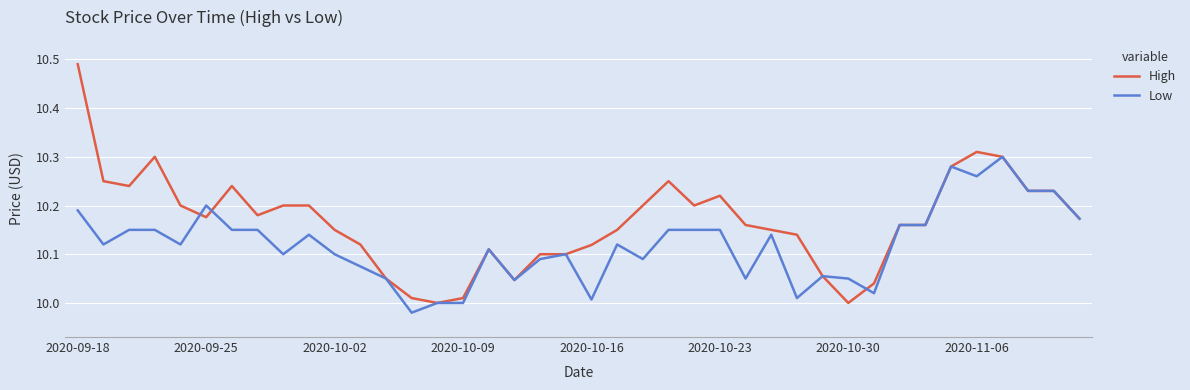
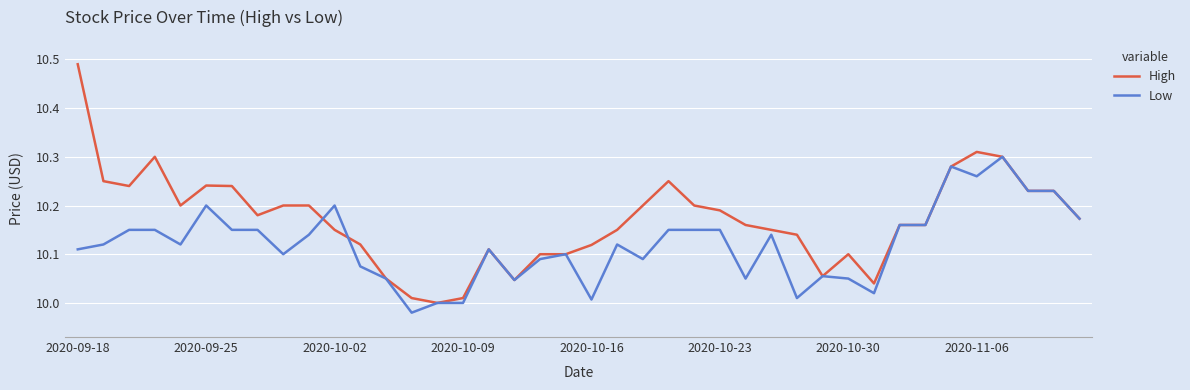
  {
    "High": {
      "2020-09-18": 10.49,
-     "2020-09-25": 10.18,
+     "2020-09-25": 10.24,
      "2020-10-02": 10.15,
      "2020-10-09": 10.01,
      "2020-10-16": 10.12,
-     "2020-10-23": 10.22,
-     "2020-10-30": 10.0,
+     "2020-10-23": 10.19,
+     "2020-10-30": 10.1,
      "2020-11-06": 10.31
    },
    "Low": {
-     "2020-09-18": 10.19,
+     "2020-09-18": 10.11,
      "2020-09-25": 10.20,
-     "2020-10-02": 10.1,
+     "2020-10-02": 10.2,
      "2020-10-09": 10.00,
      "2020-10-16": 10.01,
      "2020-10-23": 10.15,
      "2020-10-30": 10.05,
      "2020-11-06": 10.26
    }
  }
